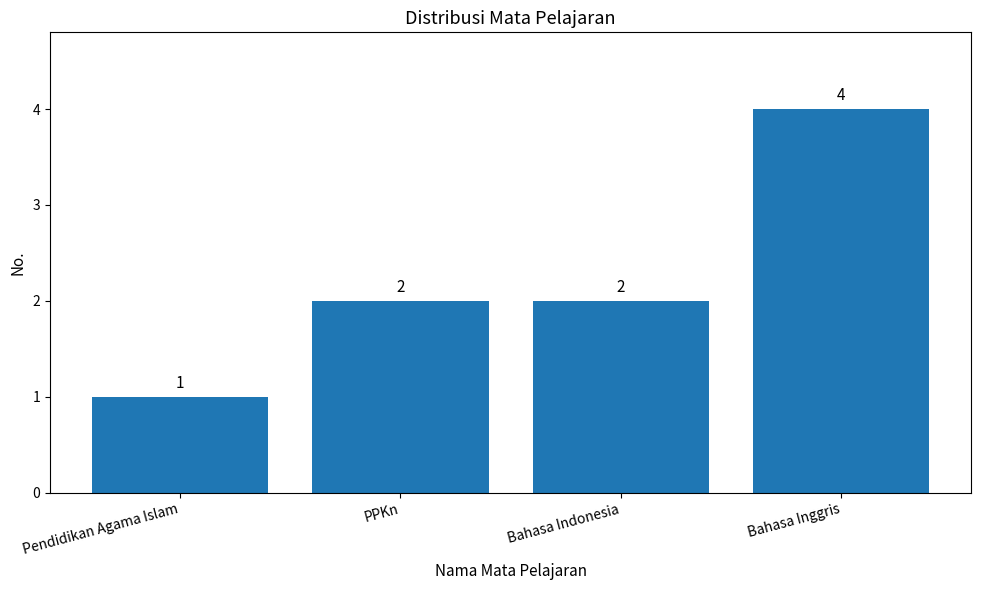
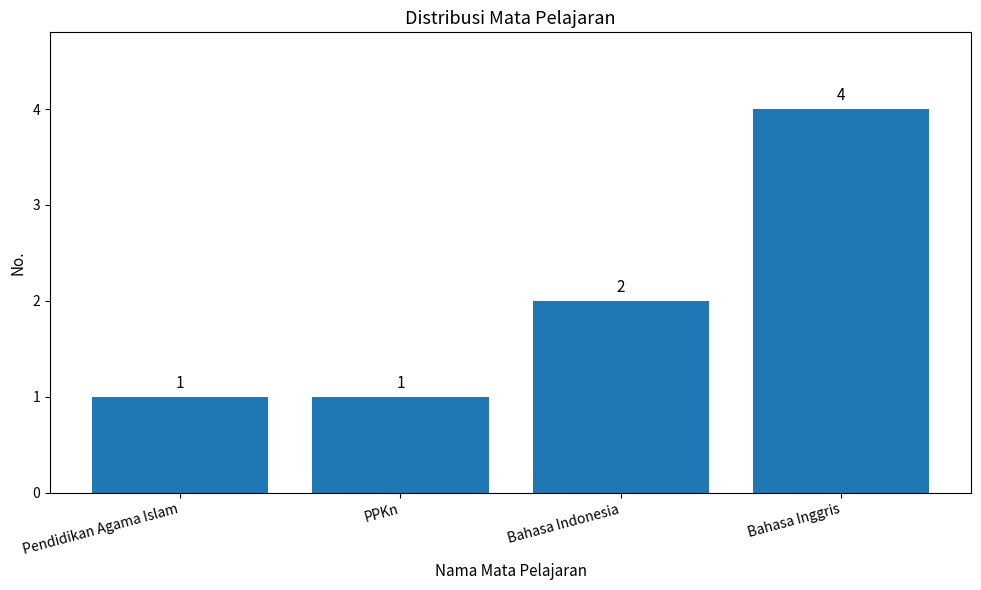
  {
    "Pendidikan Agama Islam": 1,
-   "PPKn": 2,
+   "PPKn": 1,
    "Bahasa Indonesia": 2,
    "Bahasa Inggris": 4
  }
